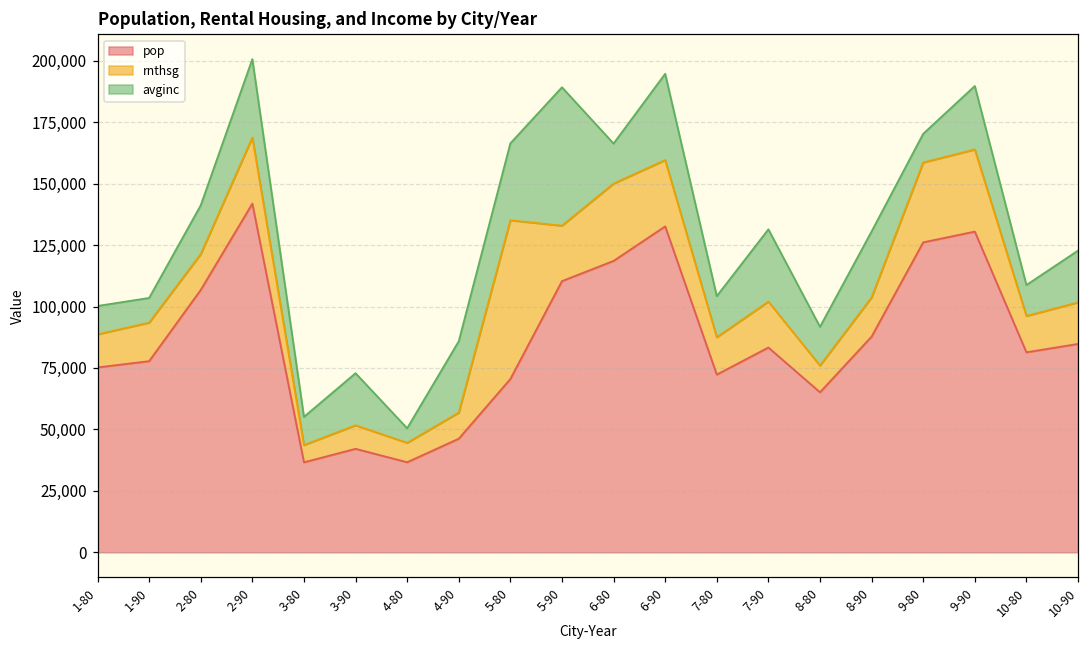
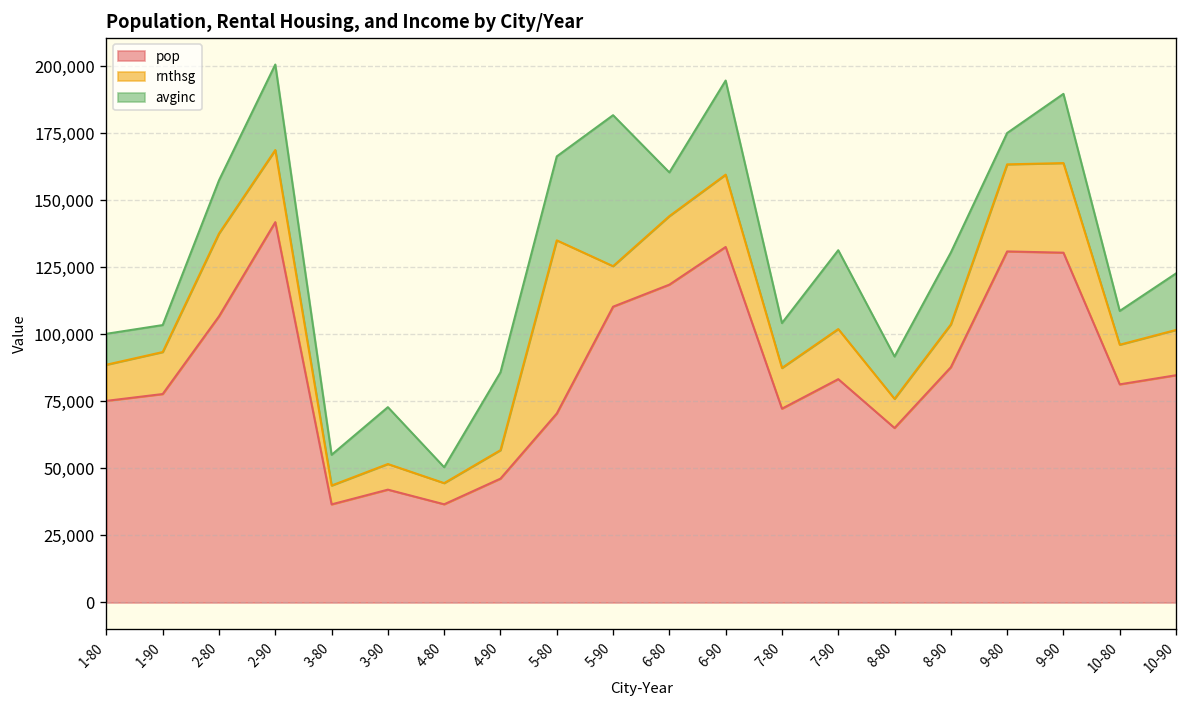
  {
    "pop": {
      "1-80": "75,000",
      "1-90": "78,000",
      "2-80": "107,000",
      "2-90": "142,000",
      "3-80": "37,000",
      "3-90": "42,000",
      "4-80": "37,000",
      "4-90": "46,000",
      "5-80": "70,000",
      "5-90": "110,000",
      "6-80": "119,000",
      "6-90": "133,000",
      "7-80": "72,000",
      "7-90": "83,000",
      "8-80": "65,000",
      "8-90": "88,000",
-     "9-80": "126,000",
+     "9-80": "131,000",
      "9-90": "130,000",
      "10-80": "81,000",
      "10-90": "85,000"
    },
    "rnthsg": {
      "1-80": "13,000",
      "1-90": "16,000",
-     "2-80": "15,000",
+     "2-80": "31,000",
      "2-90": "27,000",
      "3-80": "7,000",
      "3-90": "10,000",
      "4-80": "8,000",
      "4-90": "11,000",
      "5-80": "65,000",
-     "5-90": "23,000",
-     "6-80": "31,000",
+     "5-90": "15,000",
+     "6-80": "26,000",
      "6-90": "27,000",
      "7-80": "15,000",
      "7-90": "19,000",
      "8-80": "11,000",
      "8-90": "16,000",
      "9-80": "32,000",
      "9-90": "33,000",
      "10-80": "15,000",
      "10-90": "17,000"
    },
    "avginc": {
      "1-80": "12,000",
      "1-90": "10,000",
      "2-80": "20,000",
      "2-90": "32,000",
      "3-80": "11,000",
      "3-90": "21,000",
      "4-80": "6,000",
      "4-90": "29,000",
      "5-80": "31,000",
      "5-90": "56,000",
      "6-80": "16,000",
      "6-90": "35,000",
      "7-80": "17,000",
      "7-90": "29,000",
      "8-80": "16,000",
      "8-90": "27,000",
      "9-80": "12,000",
      "9-90": "26,000",
      "10-80": "13,000",
      "10-90": "21,000"
    }
  }
